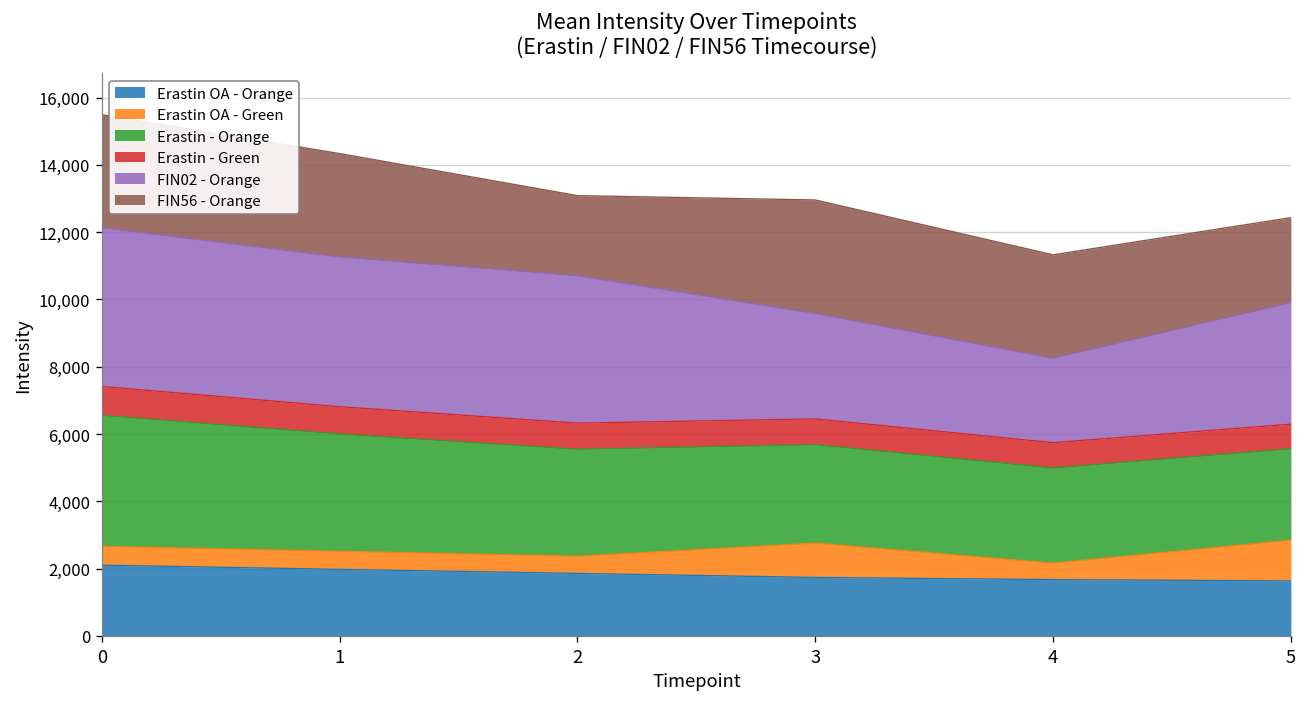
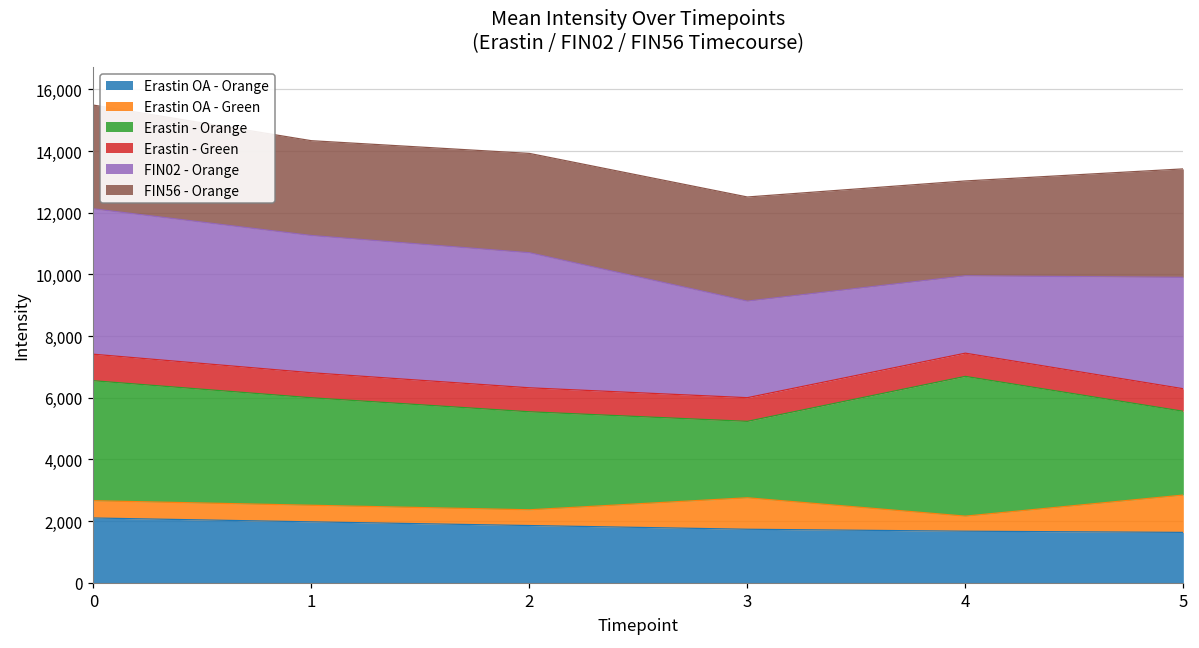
  {
    "Erastin OA - Orange": {
      "0": "2,100",
      "1": "2,000",
      "2": "1,900",
      "3": "1,700",
      "4": "1,700",
      "5": "1,600"
    },
    "Erastin OA - Green": {
      "0": "600",
      "1": "500",
      "2": "500",
      "3": "1,000",
      "4": "500",
      "5": "1,200"
    },
    "Erastin - Orange": {
      "0": "3,900",
      "1": "3,500",
      "2": "3,200",
-     "3": "2,900",
-     "4": "2,800",
+     "3": "2,500",
+     "4": "4,500",
      "5": "2,700"
    },
    "Erastin - Green": {
      "0": "900",
      "1": "800",
      "2": "800",
      "3": "800",
      "4": "800",
      "5": "700"
    },
    "FIN02 - Orange": {
      "0": "4,700",
      "1": "4,500",
      "2": "4,400",
      "3": "3,100",
      "4": "2,500",
      "5": "3,600"
    },
    "FIN56 - Orange": {
      "0": "3,400",
      "1": "3,100",
-     "2": "2,400",
+     "2": "3,200",
      "3": "3,400",
      "4": "3,100",
-     "5": "2,500"
+     "5": "3,500"
    }
  }
